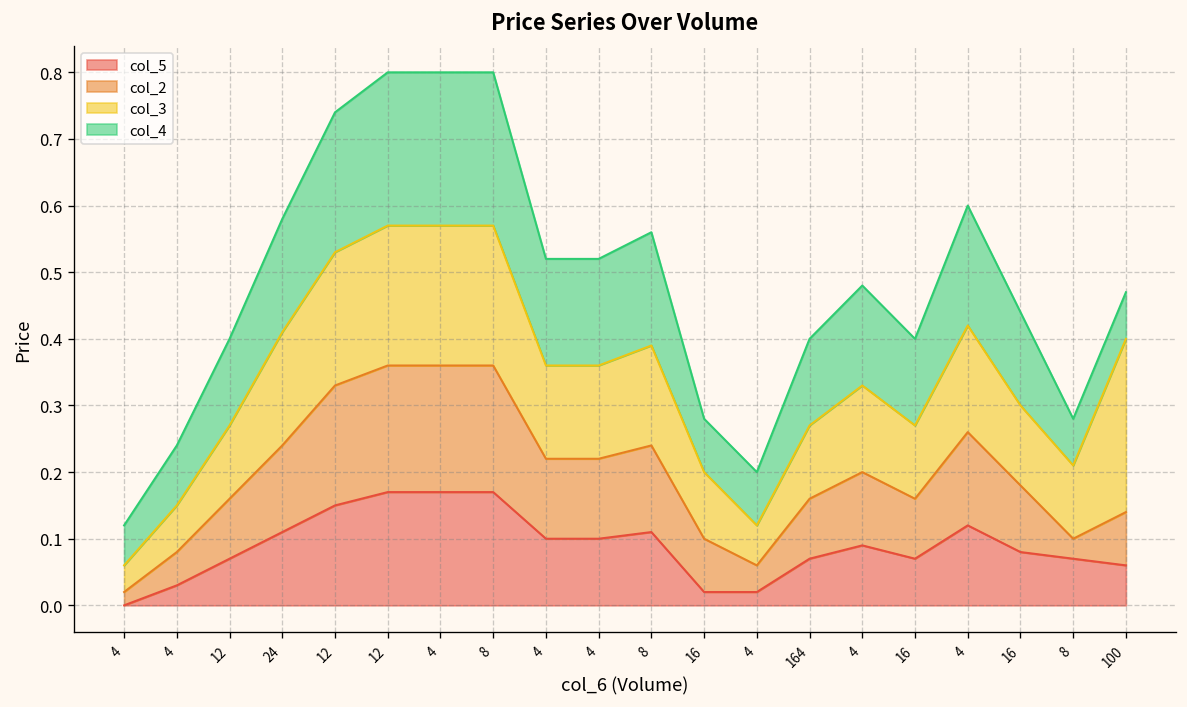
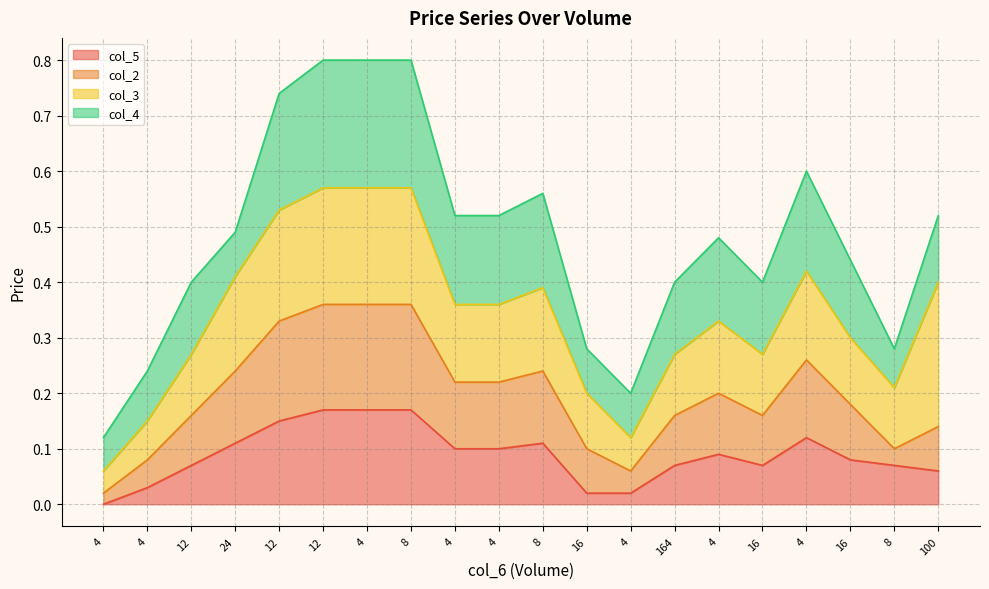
  {
    "col_3": {
      "24": 0.17,
      "164": 0.11,
      "100": 0.26
    },
    "col_4": {
-     "24": 0.17,
+     "24": 0.08,
      "164": 0.13,
-     "100": 0.07
+     "100": 0.12
    }
  }
